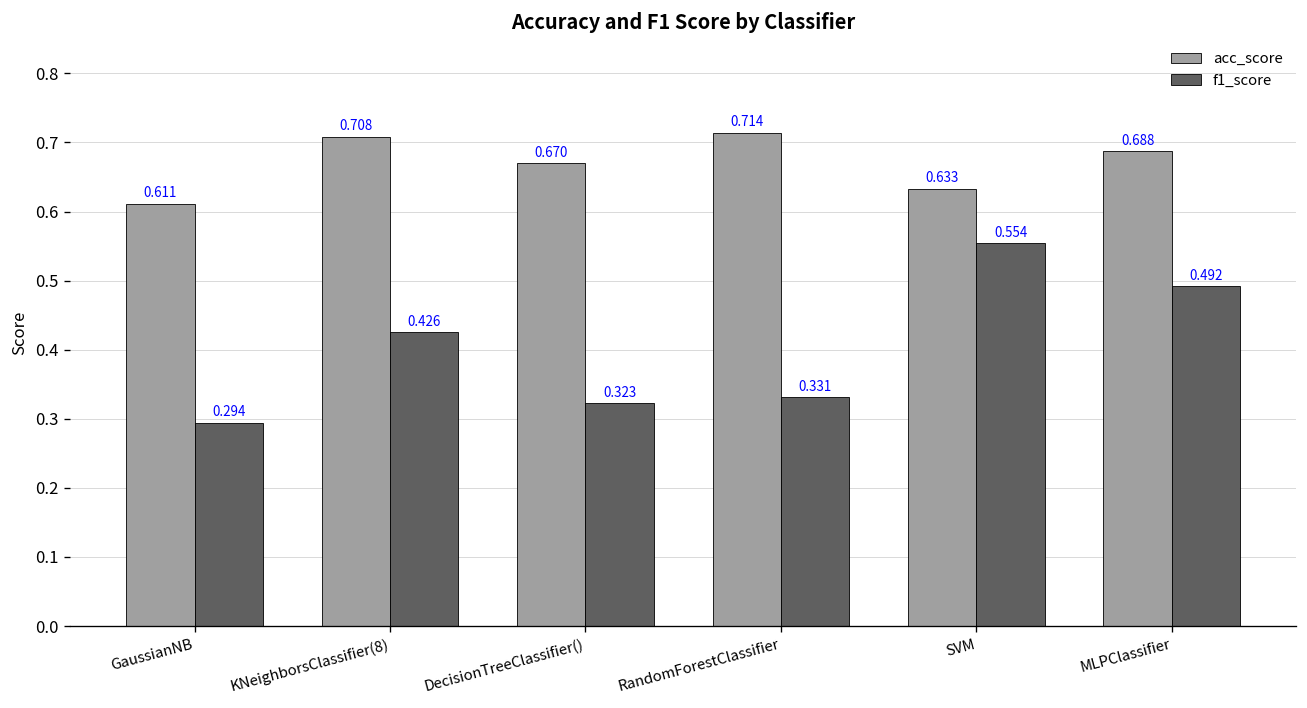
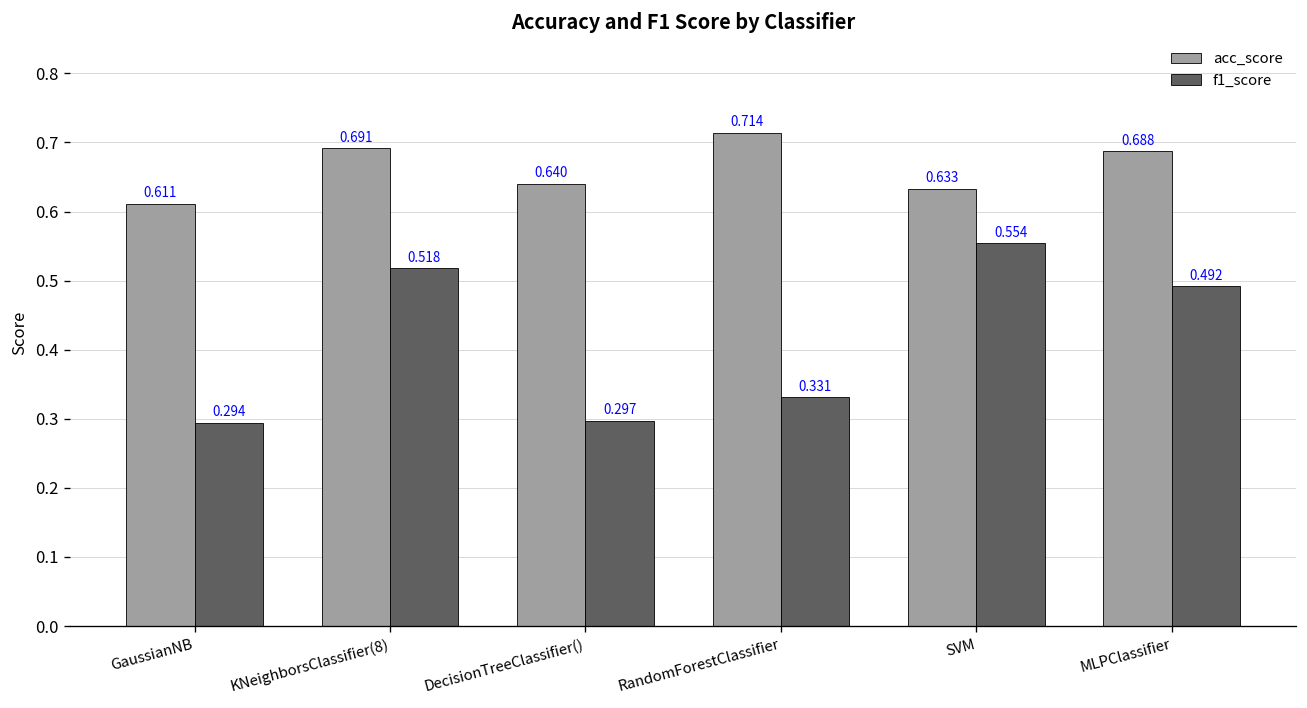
  {
    "acc_score": {
      "GaussianNB": 0.611,
-     "KNeighborsClassifier(8)": 0.708,
-     "DecisionTreeClassifier()": 0.670,
+     "KNeighborsClassifier(8)": 0.691,
+     "DecisionTreeClassifier()": 0.640,
      "RandomForestClassifier": 0.714,
      "SVM": 0.633,
      "MLPClassifier": 0.688
    },
    "f1_score": {
      "GaussianNB": 0.294,
-     "KNeighborsClassifier(8)": 0.426,
-     "DecisionTreeClassifier()": 0.323,
+     "KNeighborsClassifier(8)": 0.518,
+     "DecisionTreeClassifier()": 0.297,
      "RandomForestClassifier": 0.331,
      "SVM": 0.554,
      "MLPClassifier": 0.492
    }
  }
